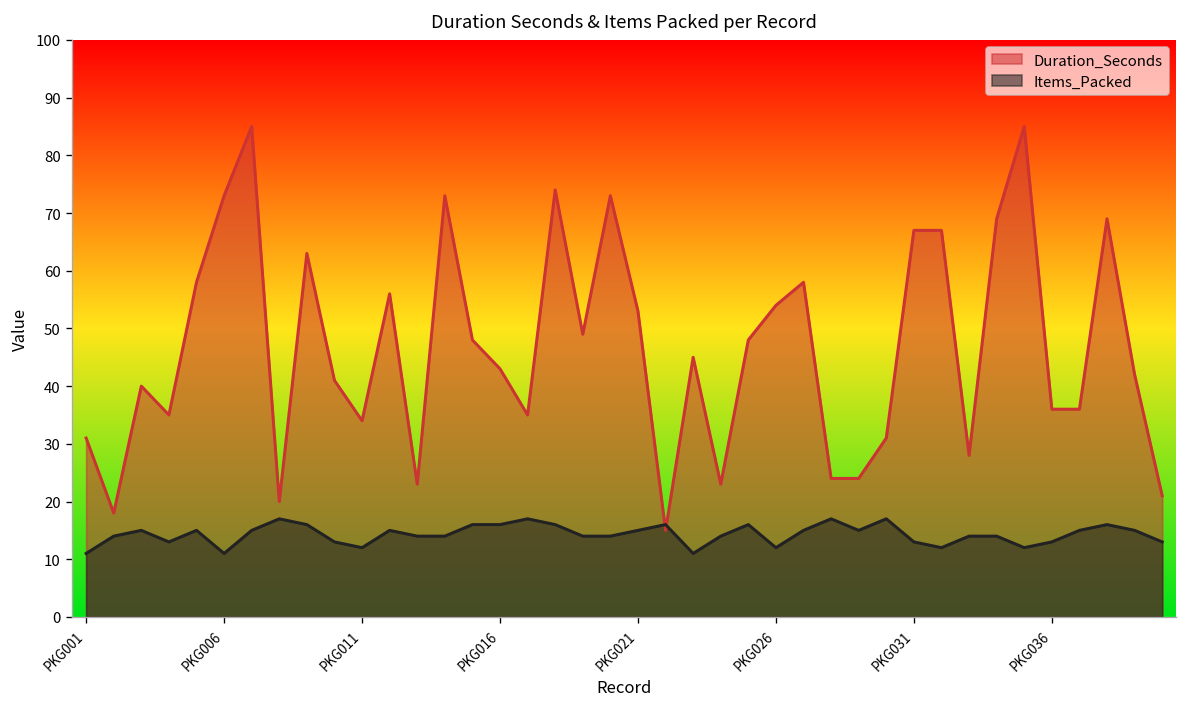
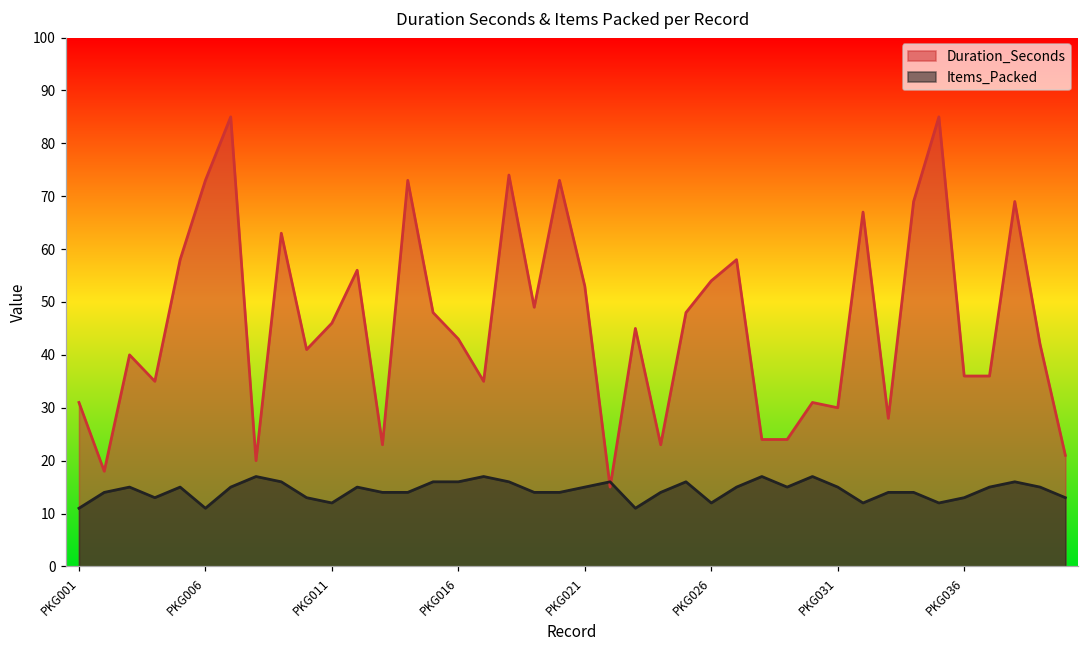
  {
    "Duration_Seconds": {
      "PKG001": 31,
      "PKG006": 73,
-     "PKG011": 34,
+     "PKG011": 46,
      "PKG016": 43,
      "PKG021": 53,
      "PKG026": 54,
-     "PKG031": 67,
+     "PKG031": 30,
      "PKG036": 36
    },
    "Items_Packed": {
      "PKG001": 11,
      "PKG006": 11,
      "PKG011": 12,
      "PKG016": 16,
      "PKG021": 15,
      "PKG026": 12,
-     "PKG031": 13,
+     "PKG031": 15,
      "PKG036": 13
    }
  }
